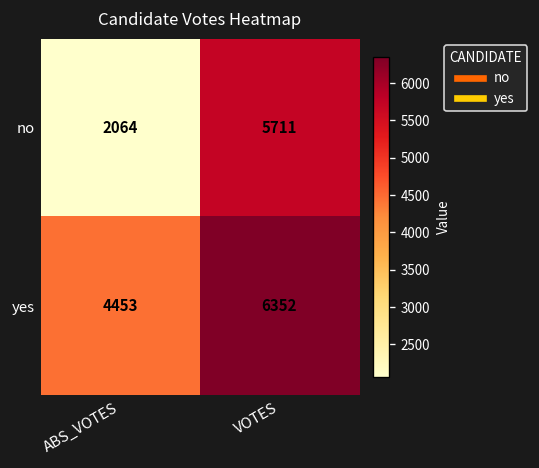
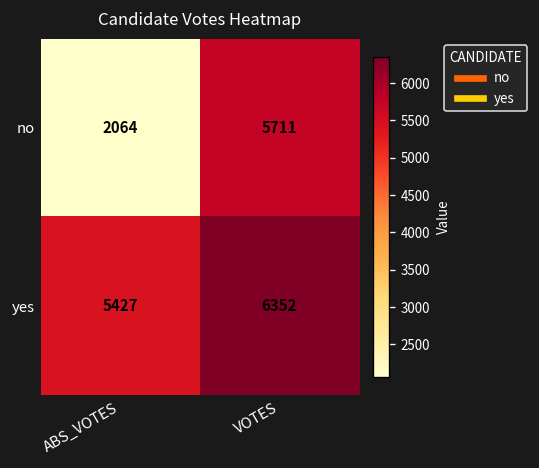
  {
    "no": {
      "ABS_VOTES": 2064,
      "VOTES": 5711
    },
    "yes": {
-     "ABS_VOTES": 4453,
+     "ABS_VOTES": 5427,
      "VOTES": 6352
    }
  }
